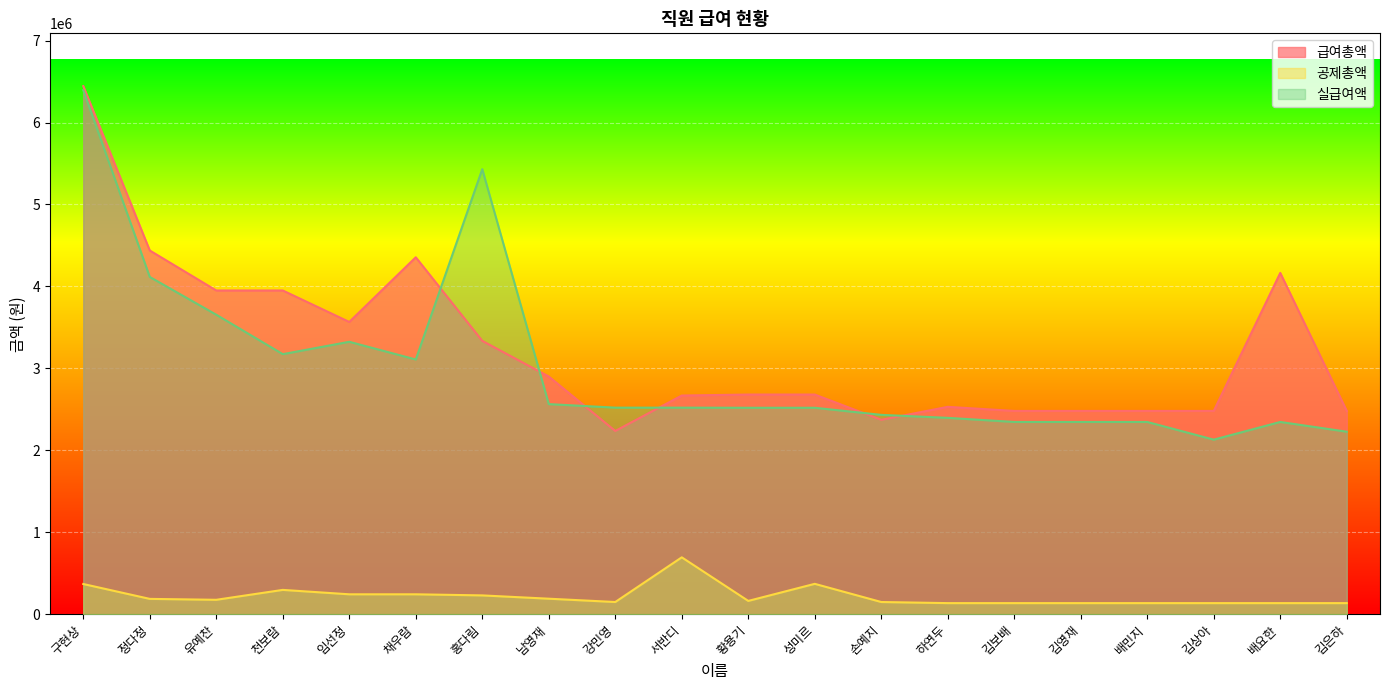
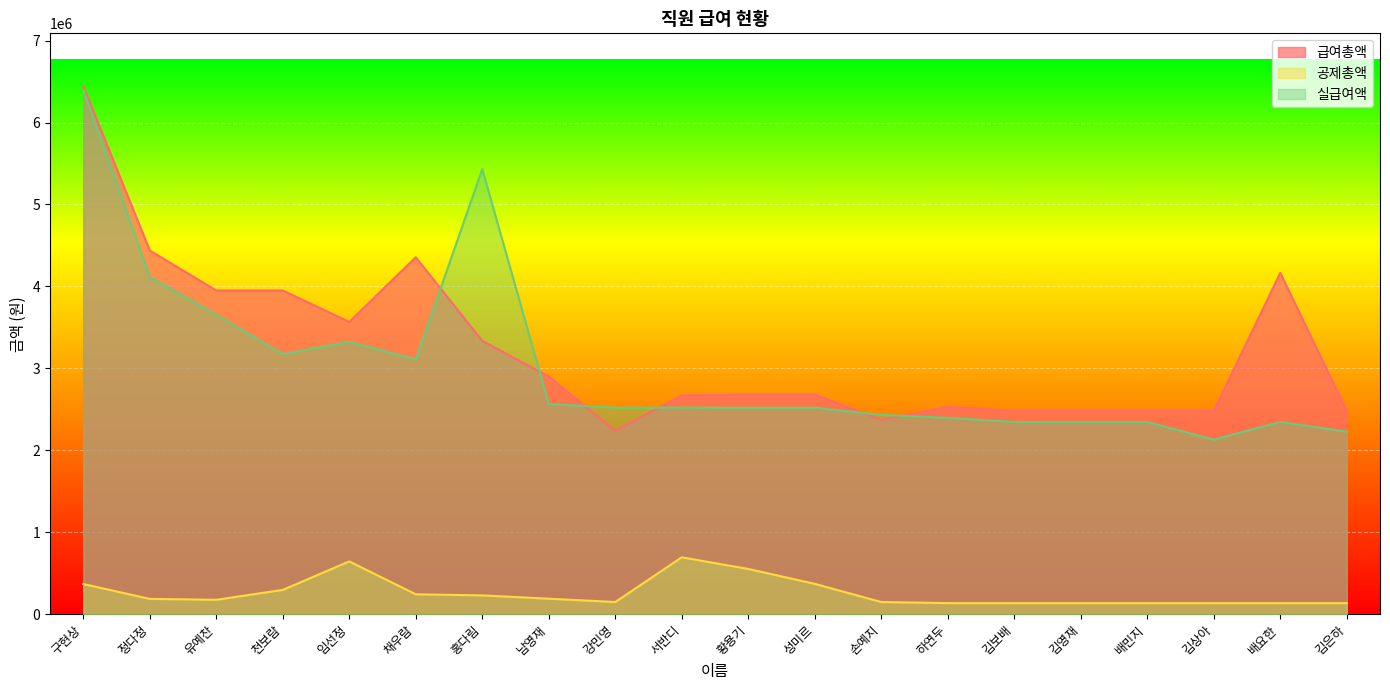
  {
    "급여총액": {
      "구현상": 6400000,
      "정다정": 4400000,
      "유예찬": 4000000,
      "천보람": 4000000,
      "임선정": 3600000,
      "채우람": 4400000,
      "홍다림": 3300000,
      "남영재": 2900000,
      "강민영": 2200000,
      "서반디": 2700000,
      "황용기": 2700000,
      "성미르": 2700000,
      "손예지": 2400000,
      "하연두": 2500000,
      "김보배": 2500000,
      "김영재": 2500000,
      "배민지": 2500000,
      "김상아": 2500000,
      "배요한": 4200000,
      "김은하": 2500000
    },
    "공제총액": {
      "구현상": 400000,
      "정다정": 200000,
      "유예찬": 200000,
      "천보람": 300000,
-     "임선정": 200000,
+     "임선정": 600000,
      "채우람": 200000,
      "홍다림": 200000,
      "남영재": 200000,
      "강민영": 100000,
      "서반디": 700000,
-     "황용기": 200000,
+     "황용기": 600000,
      "성미르": 400000,
      "손예지": 100000,
      "하연두": 100000,
      "김보배": 100000,
      "김영재": 100000,
      "배민지": 100000,
      "김상아": 100000,
      "배요한": 100000,
      "김은하": 100000
    },
    "실급여액": {
      "구현상": 6400000,
      "정다정": 4100000,
      "유예찬": 3700000,
      "천보람": 3200000,
      "임선정": 3300000,
      "채우람": 3100000,
      "홍다림": 5400000,
      "남영재": 2600000,
      "강민영": 2500000,
      "서반디": 2500000,
      "황용기": 2500000,
      "성미르": 2500000,
      "손예지": 2400000,
      "하연두": 2400000,
      "김보배": 2300000,
      "김영재": 2300000,
      "배민지": 2300000,
      "김상아": 2100000,
      "배요한": 2300000,
      "김은하": 2200000
    }
  }
